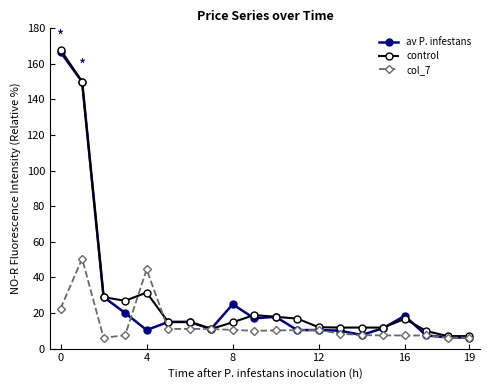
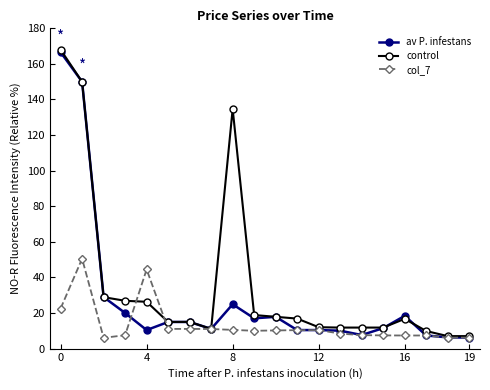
  {
    "av P. infestans": {
      "4": 10,
      "8": 25,
      "16": 18
    },
    "control": {
-     "4": 32,
-     "8": 15,
+     "4": 26,
+     "8": 135,
      "12": 12,
      "16": 17
    },
    "col_7": {
      "0": 23,
      "4": 45,
      "8": 11,
      "16": 7
    }
  }
